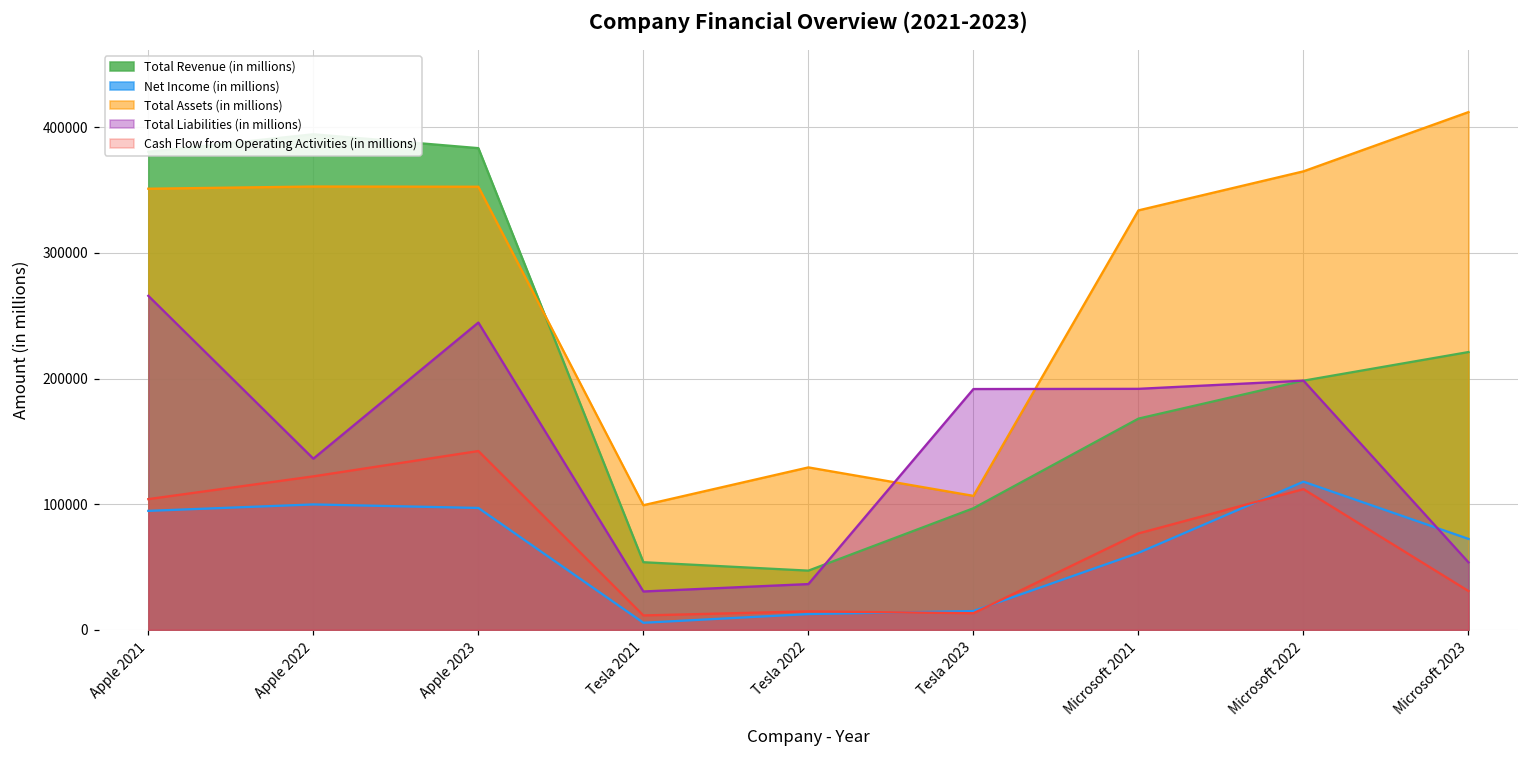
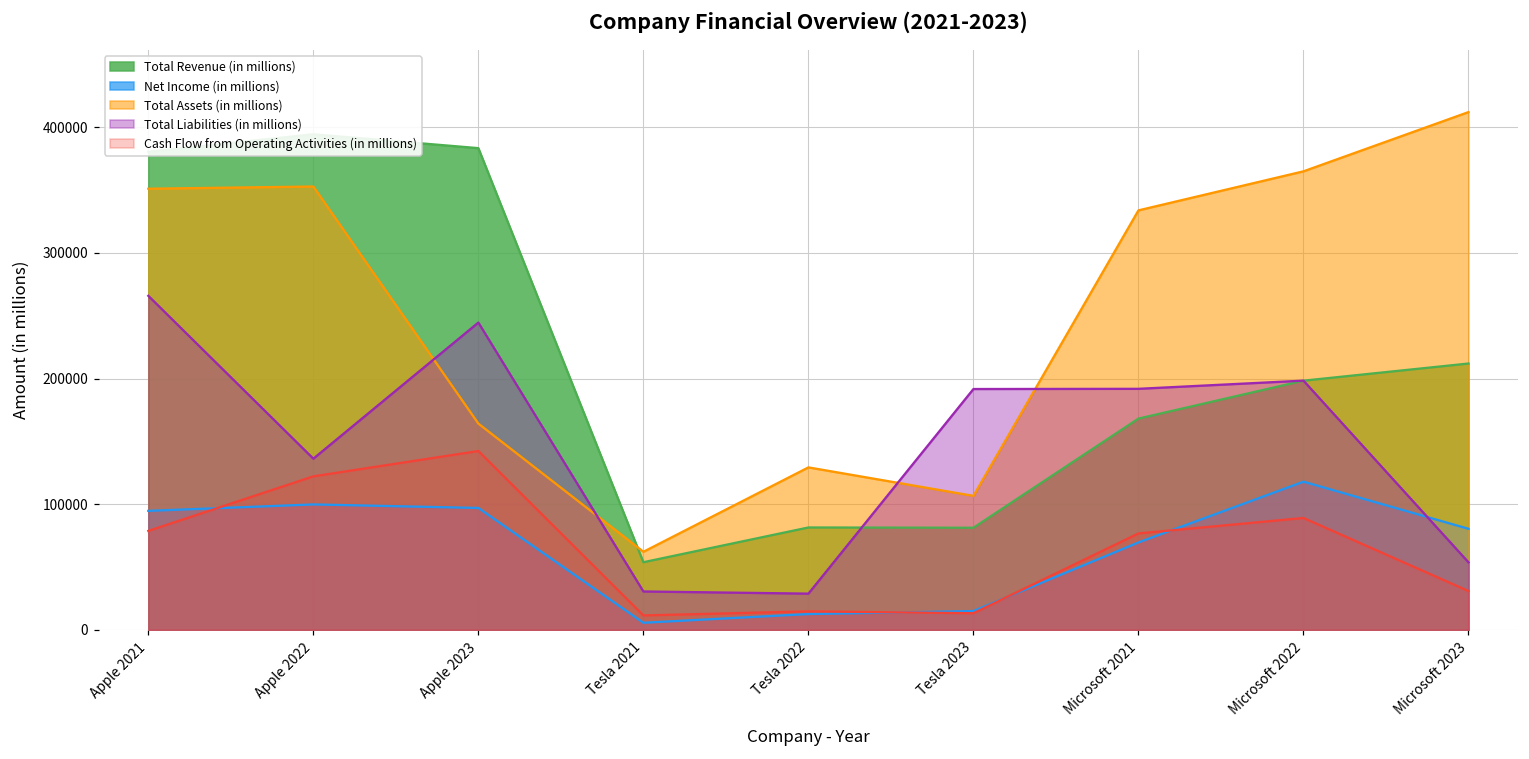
  {
    "Total Revenue (in millions)": {
      "Apple 2021": 380000,
      "Apple 2023": 383000,
      "Tesla 2021": 54000,
-     "Tesla 2022": 47000,
-     "Tesla 2023": 97000,
+     "Tesla 2022": 81000,
+     "Tesla 2023": 81000,
      "Microsoft 2021": 168000,
-     "Microsoft 2023": 221000
+     "Microsoft 2023": 212000
    },
    "Net Income (in millions)": {
      "Apple 2021": 95000,
      "Apple 2022": 100000,
      "Apple 2023": 97000,
      "Tesla 2021": 6000,
-     "Microsoft 2021": 61000,
+     "Microsoft 2021": 70000,
      "Microsoft 2022": 118000,
-     "Microsoft 2023": 72000
+     "Microsoft 2023": 80000
    },
    "Total Assets (in millions)": {
      "Apple 2021": 351000,
      "Apple 2022": 353000,
-     "Apple 2023": 353000,
-     "Tesla 2021": 99000,
+     "Apple 2023": 164000,
+     "Tesla 2021": 62000,
      "Tesla 2022": 129000,
      "Tesla 2023": 107000,
      "Microsoft 2021": 334000,
      "Microsoft 2022": 365000,
      "Microsoft 2023": 412000
    },
    "Total Liabilities (in millions)": {
      "Apple 2021": 266000,
      "Apple 2022": 136000,
      "Apple 2023": 245000,
      "Tesla 2021": 31000,
-     "Tesla 2022": 36000,
+     "Tesla 2022": 29000,
      "Tesla 2023": 192000,
      "Microsoft 2021": 192000,
      "Microsoft 2023": 54000
    },
    "Cash Flow from Operating Activities (in millions)": {
-     "Apple 2021": 104000,
+     "Apple 2021": 79000,
      "Apple 2022": 122000,
      "Apple 2023": 142000,
      "Tesla 2021": 11000,
      "Microsoft 2021": 77000,
-     "Microsoft 2022": 112000,
+     "Microsoft 2022": 89000,
      "Microsoft 2023": 31000
    }
  }
